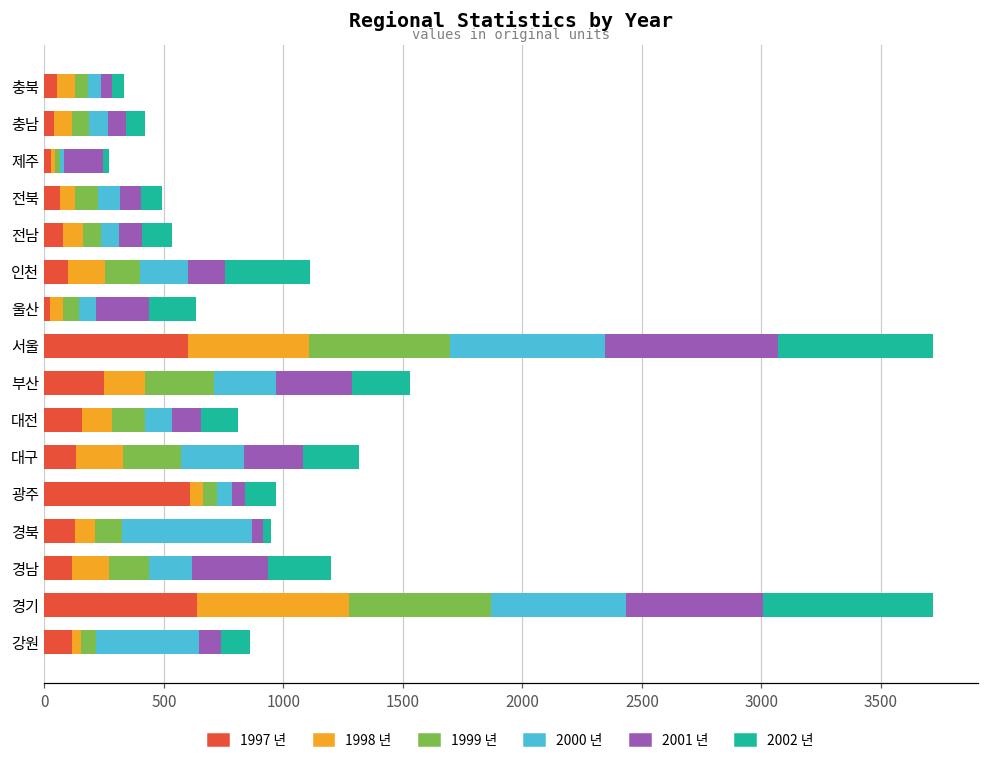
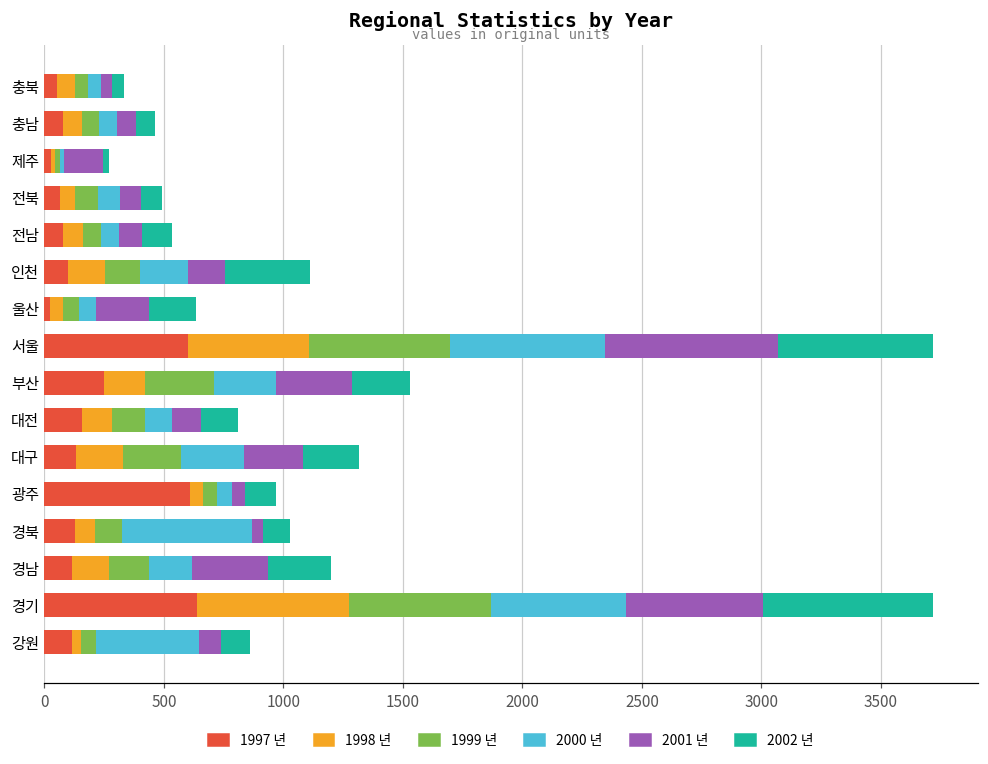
  {
    "1997 년": {
      "충북": 50,
-     "충남": 40,
+     "충남": 80,
      "제주": 30,
      "전북": 60,
      "전남": 80,
      "인천": 100,
      "울산": 20,
      "서울": 600,
      "부산": 250,
      "대전": 160,
      "대구": 130,
      "광주": 610,
      "경북": 130,
      "경남": 120,
      "경기": 640,
      "강원": 110
    },
    "1998 년": {
      "충북": 70,
      "충남": 80,
      "제주": 10,
      "전북": 60,
      "전남": 90,
      "인천": 150,
      "울산": 50,
      "서울": 510,
      "부산": 170,
      "대전": 130,
      "대구": 200,
      "광주": 50,
      "경북": 80,
      "경남": 150,
      "경기": 640,
      "강원": 40
    },
    "1999 년": {
      "충북": 50,
      "충남": 70,
      "제주": 20,
      "전북": 100,
      "전남": 80,
      "인천": 150,
      "울산": 70,
      "서울": 590,
      "부산": 290,
      "대전": 140,
      "대구": 240,
      "광주": 60,
      "경북": 110,
      "경남": 170,
      "경기": 590,
      "강원": 60
    },
    "2000 년": {
      "충북": 60,
      "충남": 80,
      "제주": 20,
      "전북": 90,
      "전남": 70,
      "인천": 200,
      "울산": 70,
      "서울": 650,
      "부산": 260,
      "대전": 110,
      "대구": 260,
      "광주": 60,
      "경북": 550,
      "경남": 180,
      "경기": 570,
      "강원": 430
    },
    "2001 년": {
      "충북": 50,
      "충남": 80,
      "제주": 160,
      "전북": 90,
      "전남": 100,
      "인천": 150,
      "울산": 220,
      "서울": 720,
      "부산": 320,
      "대전": 120,
      "대구": 250,
      "광주": 50,
      "경북": 50,
      "경남": 320,
      "경기": 570,
      "강원": 90
    },
    "2002 년": {
      "충북": 50,
      "충남": 80,
      "제주": 20,
      "전북": 90,
      "전남": 120,
      "인천": 350,
      "울산": 200,
      "서울": 650,
      "부산": 240,
      "대전": 160,
      "대구": 230,
      "광주": 130,
-     "경북": 30,
+     "경북": 110,
      "경남": 260,
      "경기": 710,
      "강원": 120
    }
  }
